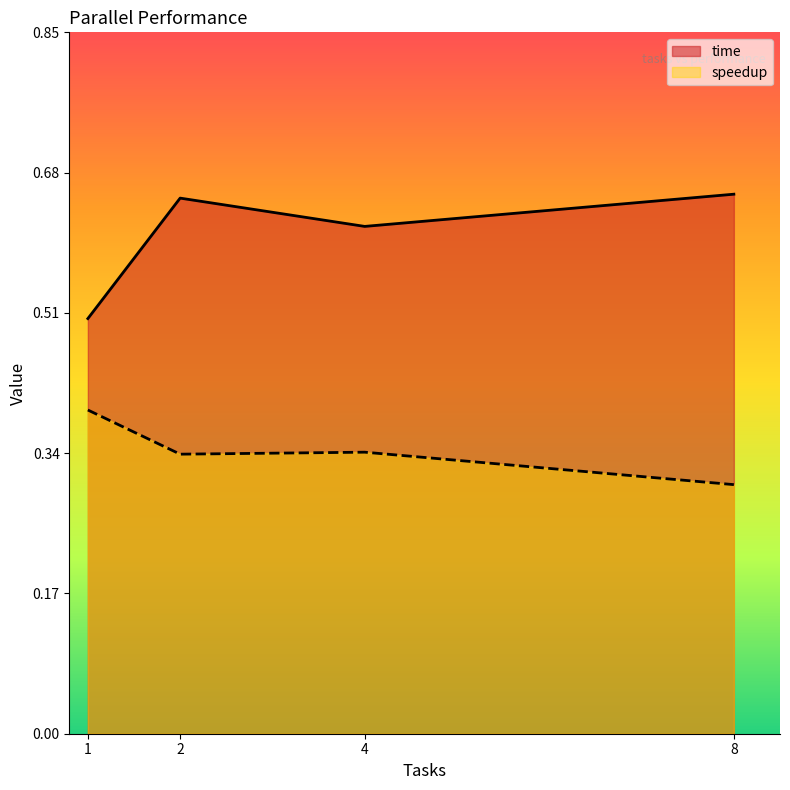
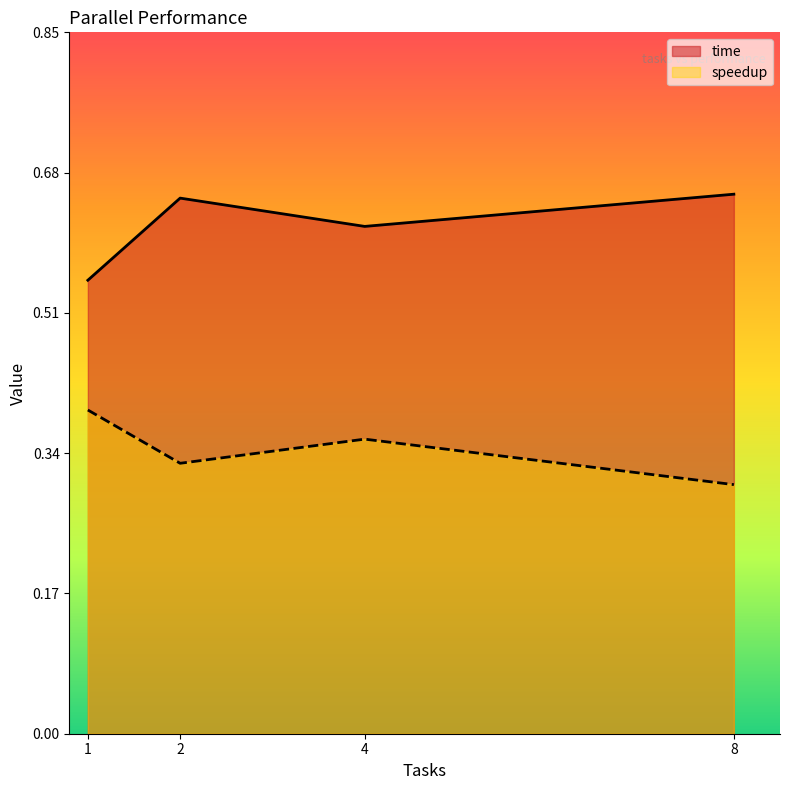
  {
    "time": {
-     "1": 0.50,
+     "1": 0.55,
      "2": 0.65,
      "4": 0.61,
      "8": 0.65
    },
    "speedup": {
      "1": 0.39,
-     "2": 0.34,
-     "4": 0.34,
+     "2": 0.33,
+     "4": 0.36,
      "8": 0.30
    }
  }
